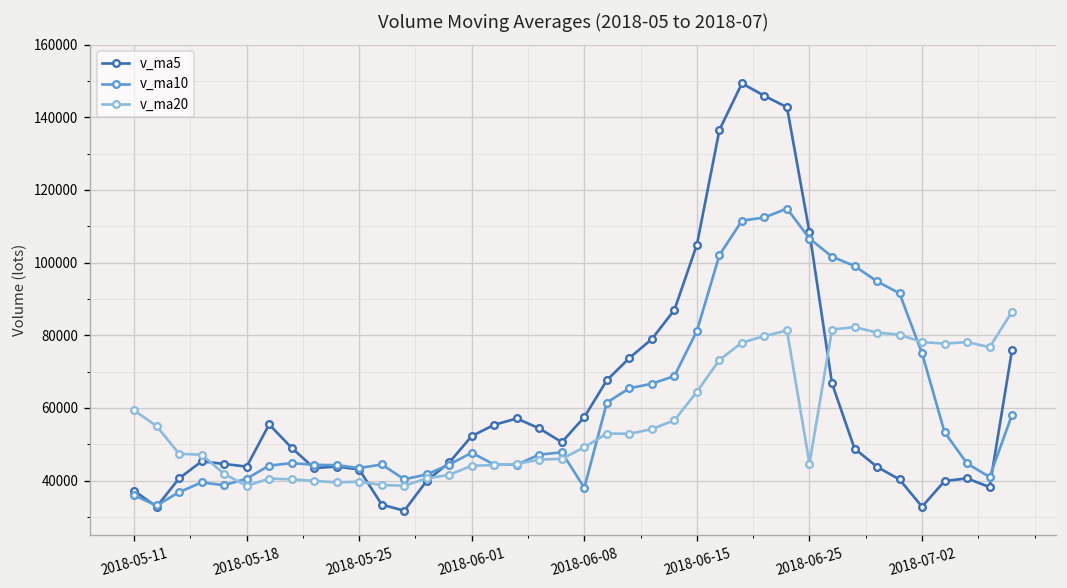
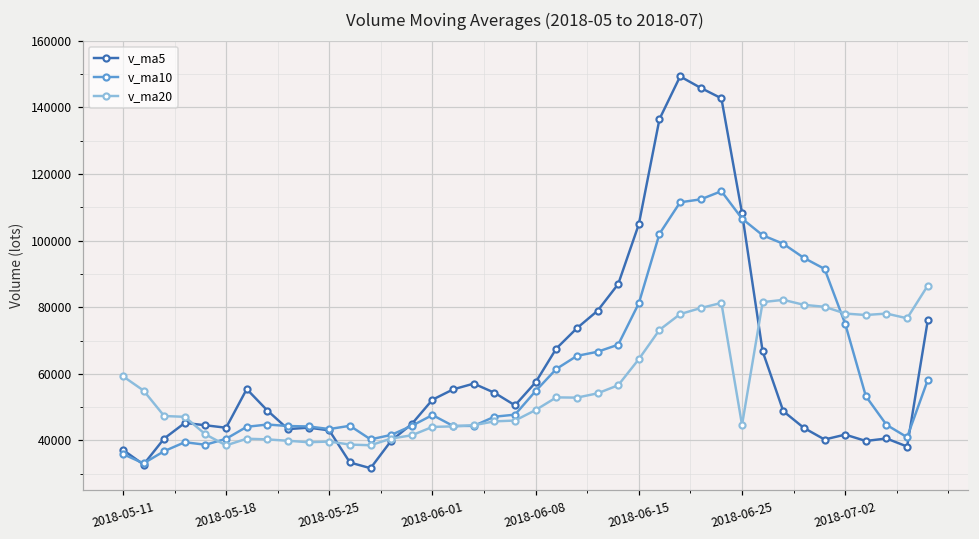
  {
    "v_ma5": {
      "2018-05-11": 37000,
      "2018-05-18": 44000,
      "2018-06-01": 52000,
      "2018-06-08": 57000,
      "2018-06-15": 105000,
      "2018-06-25": 108000,
-     "2018-07-02": 33000
+     "2018-07-02": 42000
    },
    "v_ma10": {
      "2018-05-11": 36000,
      "2018-05-18": 41000,
      "2018-06-01": 48000,
-     "2018-06-08": 38000,
+     "2018-06-08": 55000,
      "2018-06-15": 81000,
      "2018-06-25": 107000,
      "2018-07-02": 75000
    },
    "v_ma20": {
      "2018-05-11": 59000,
      "2018-05-18": 39000,
      "2018-05-25": 40000,
      "2018-06-01": 44000,
      "2018-06-08": 49000,
      "2018-06-15": 64000,
      "2018-06-25": 45000,
      "2018-07-02": 78000
    }
  }
